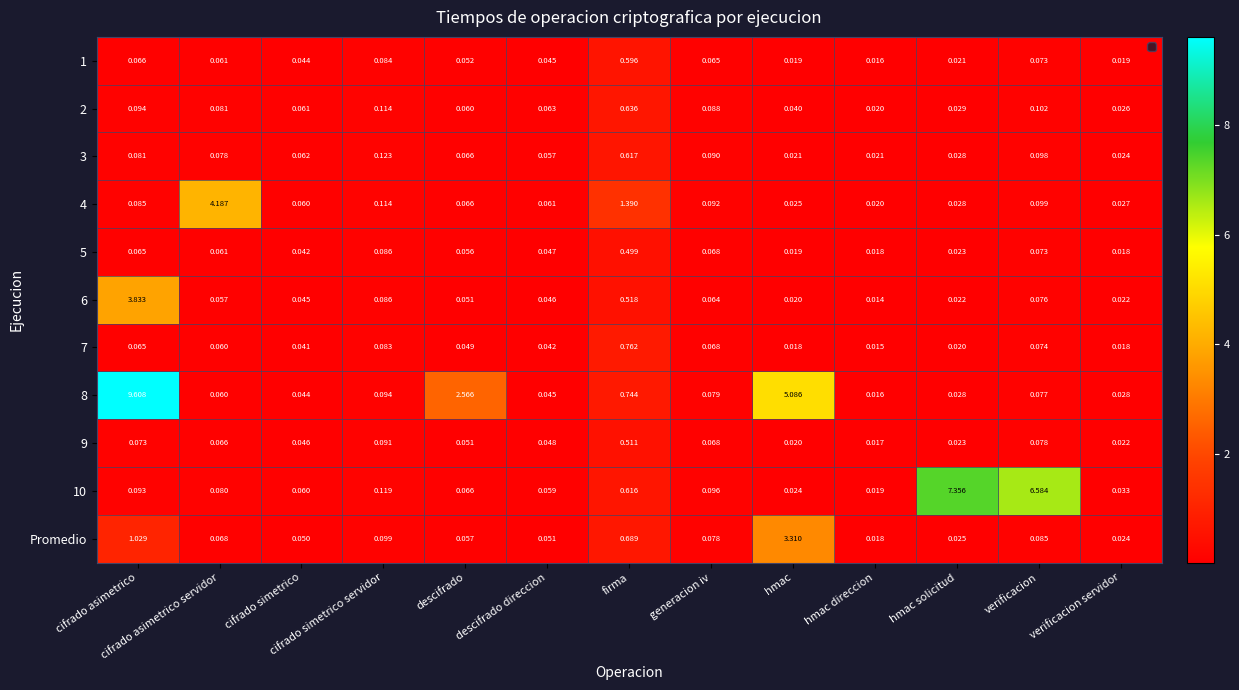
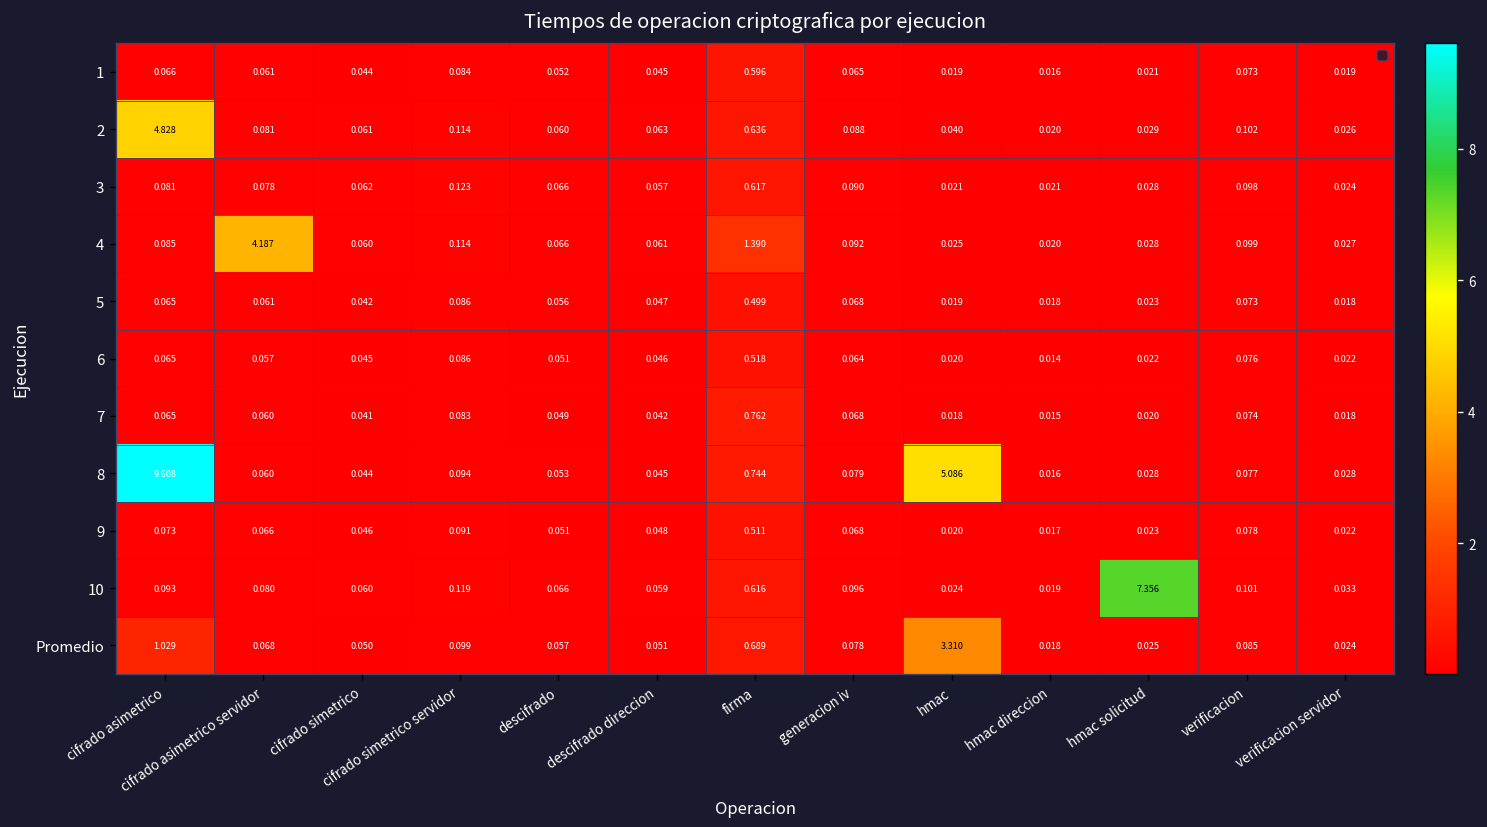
  {
    "1": {
      "cifrado asimetrico": 0.066,
      "cifrado asimetrico servidor": 0.061,
      "cifrado simetrico": 0.044,
      "cifrado simetrico servidor": 0.084,
      "descifrado": 0.052,
      "descifrado direccion": 0.045,
      "firma": 0.596,
      "generacion iv": 0.065,
      "hmac": 0.019,
      "hmac direccion": 0.016,
      "hmac solicitud": 0.021,
      "verificacion": 0.073,
      "verificacion servidor": 0.019
    },
    "2": {
-     "cifrado asimetrico": 0.094,
+     "cifrado asimetrico": 4.828,
      "cifrado asimetrico servidor": 0.081,
      "cifrado simetrico": 0.061,
      "cifrado simetrico servidor": 0.114,
      "descifrado": 0.060,
      "descifrado direccion": 0.063,
      "firma": 0.636,
      "generacion iv": 0.088,
      "hmac": 0.040,
      "hmac direccion": 0.020,
      "hmac solicitud": 0.029,
      "verificacion": 0.102,
      "verificacion servidor": 0.026
    },
    "3": {
      "cifrado asimetrico": 0.081,
      "cifrado asimetrico servidor": 0.078,
      "cifrado simetrico": 0.062,
      "cifrado simetrico servidor": 0.123,
      "descifrado": 0.066,
      "descifrado direccion": 0.057,
      "firma": 0.617,
      "generacion iv": 0.090,
      "hmac": 0.021,
      "hmac direccion": 0.021,
      "hmac solicitud": 0.028,
      "verificacion": 0.098,
      "verificacion servidor": 0.024
    },
    "4": {
      "cifrado asimetrico": 0.085,
      "cifrado asimetrico servidor": 4.187,
      "cifrado simetrico": 0.060,
      "cifrado simetrico servidor": 0.114,
      "descifrado": 0.066,
      "descifrado direccion": 0.061,
      "firma": 1.390,
      "generacion iv": 0.092,
      "hmac": 0.025,
      "hmac direccion": 0.020,
      "hmac solicitud": 0.028,
      "verificacion": 0.099,
      "verificacion servidor": 0.027
    },
    "5": {
      "cifrado asimetrico": 0.065,
      "cifrado asimetrico servidor": 0.061,
      "cifrado simetrico": 0.042,
      "cifrado simetrico servidor": 0.086,
      "descifrado": 0.056,
      "descifrado direccion": 0.047,
      "firma": 0.499,
      "generacion iv": 0.068,
      "hmac": 0.019,
      "hmac direccion": 0.018,
      "hmac solicitud": 0.023,
      "verificacion": 0.073,
      "verificacion servidor": 0.018
    },
    "6": {
-     "cifrado asimetrico": 3.833,
+     "cifrado asimetrico": 0.065,
      "cifrado asimetrico servidor": 0.057,
      "cifrado simetrico": 0.045,
      "cifrado simetrico servidor": 0.086,
      "descifrado": 0.051,
      "descifrado direccion": 0.046,
      "firma": 0.518,
      "generacion iv": 0.064,
      "hmac": 0.020,
      "hmac direccion": 0.014,
      "hmac solicitud": 0.022,
      "verificacion": 0.076,
      "verificacion servidor": 0.022
    },
    "7": {
      "cifrado asimetrico": 0.065,
      "cifrado asimetrico servidor": 0.060,
      "cifrado simetrico": 0.041,
      "cifrado simetrico servidor": 0.083,
      "descifrado": 0.049,
      "descifrado direccion": 0.042,
      "firma": 0.762,
      "generacion iv": 0.068,
      "hmac": 0.018,
      "hmac direccion": 0.015,
      "hmac solicitud": 0.020,
      "verificacion": 0.074,
      "verificacion servidor": 0.018
    },
    "8": {
      "cifrado asimetrico": 9.608,
      "cifrado asimetrico servidor": 0.060,
      "cifrado simetrico": 0.044,
      "cifrado simetrico servidor": 0.094,
-     "descifrado": 2.566,
+     "descifrado": 0.053,
      "descifrado direccion": 0.045,
      "firma": 0.744,
      "generacion iv": 0.079,
      "hmac": 5.086,
      "hmac direccion": 0.016,
      "hmac solicitud": 0.028,
      "verificacion": 0.077,
      "verificacion servidor": 0.028
    },
    "9": {
      "cifrado asimetrico": 0.073,
      "cifrado asimetrico servidor": 0.066,
      "cifrado simetrico": 0.046,
      "cifrado simetrico servidor": 0.091,
      "descifrado": 0.051,
      "descifrado direccion": 0.048,
      "firma": 0.511,
      "generacion iv": 0.068,
      "hmac": 0.020,
      "hmac direccion": 0.017,
      "hmac solicitud": 0.023,
      "verificacion": 0.078,
      "verificacion servidor": 0.022
    },
    "10": {
      "cifrado asimetrico": 0.093,
      "cifrado asimetrico servidor": 0.080,
      "cifrado simetrico": 0.060,
      "cifrado simetrico servidor": 0.119,
      "descifrado": 0.066,
      "descifrado direccion": 0.059,
      "firma": 0.616,
      "generacion iv": 0.096,
      "hmac": 0.024,
      "hmac direccion": 0.019,
      "hmac solicitud": 7.356,
-     "verificacion": 6.584,
+     "verificacion": 0.101,
      "verificacion servidor": 0.033
    },
    "Promedio": {
      "cifrado asimetrico": 1.029,
      "cifrado asimetrico servidor": 0.068,
      "cifrado simetrico": 0.050,
      "cifrado simetrico servidor": 0.099,
      "descifrado": 0.057,
      "descifrado direccion": 0.051,
      "firma": 0.689,
      "generacion iv": 0.078,
      "hmac": 3.310,
      "hmac direccion": 0.018,
      "hmac solicitud": 0.025,
      "verificacion": 0.085,
      "verificacion servidor": 0.024
    }
  }
